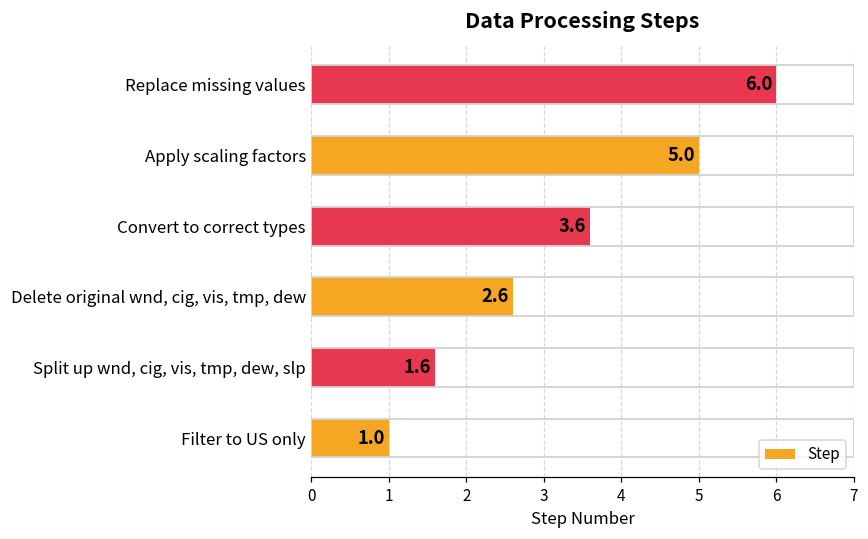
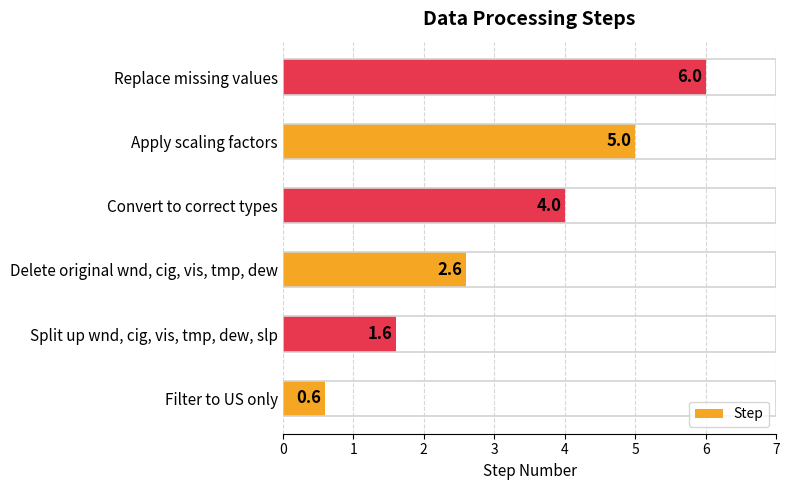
  {
    "Replace missing values": 6.0,
    "Apply scaling factors": 5.0,
-   "Convert to correct types": 3.6,
+   "Convert to correct types": 4.0,
    "Delete original wnd, cig, vis, tmp, dew": 2.6,
    "Split up wnd, cig, vis, tmp, dew, slp": 1.6,
-   "Filter to US only": 1.0
+   "Filter to US only": 0.6
  }
